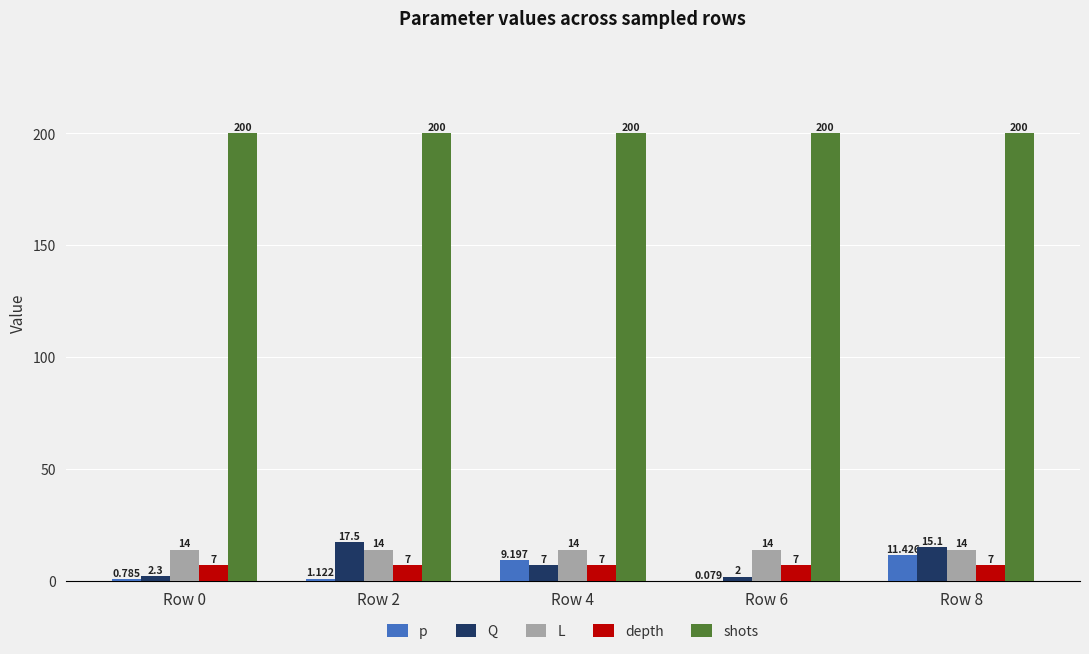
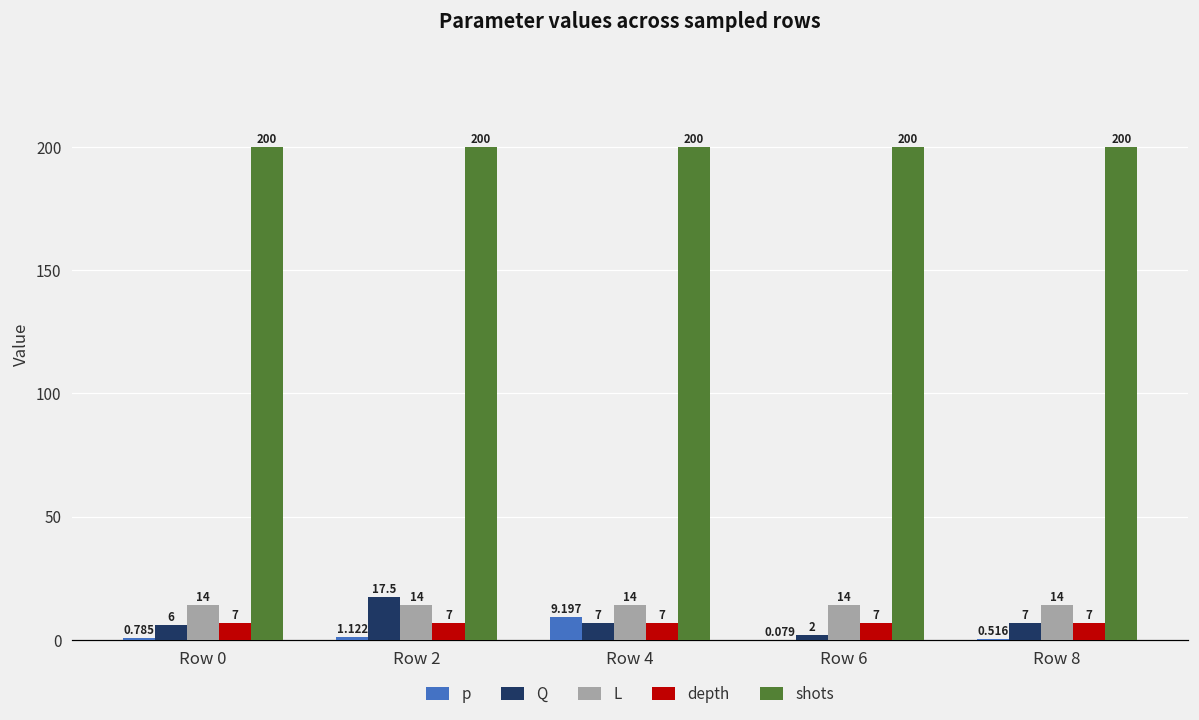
  {
    "p": {
      "Row 0": 0.785,
      "Row 2": 1.122,
      "Row 4": 9.197,
      "Row 6": 0.079,
-     "Row 8": 11.426
+     "Row 8": 0.516
    },
    "Q": {
-     "Row 0": 2.3,
+     "Row 0": 6,
      "Row 2": 17.5,
      "Row 4": 7,
      "Row 6": 2,
-     "Row 8": 15.1
+     "Row 8": 7
    },
    "L": {
      "Row 0": 14,
      "Row 2": 14,
      "Row 4": 14,
      "Row 6": 14,
      "Row 8": 14
    },
    "depth": {
      "Row 0": 7,
      "Row 2": 7,
      "Row 4": 7,
      "Row 6": 7,
      "Row 8": 7
    },
    "shots": {
      "Row 0": 200,
      "Row 2": 200,
      "Row 4": 200,
      "Row 6": 200,
      "Row 8": 200
    }
  }
